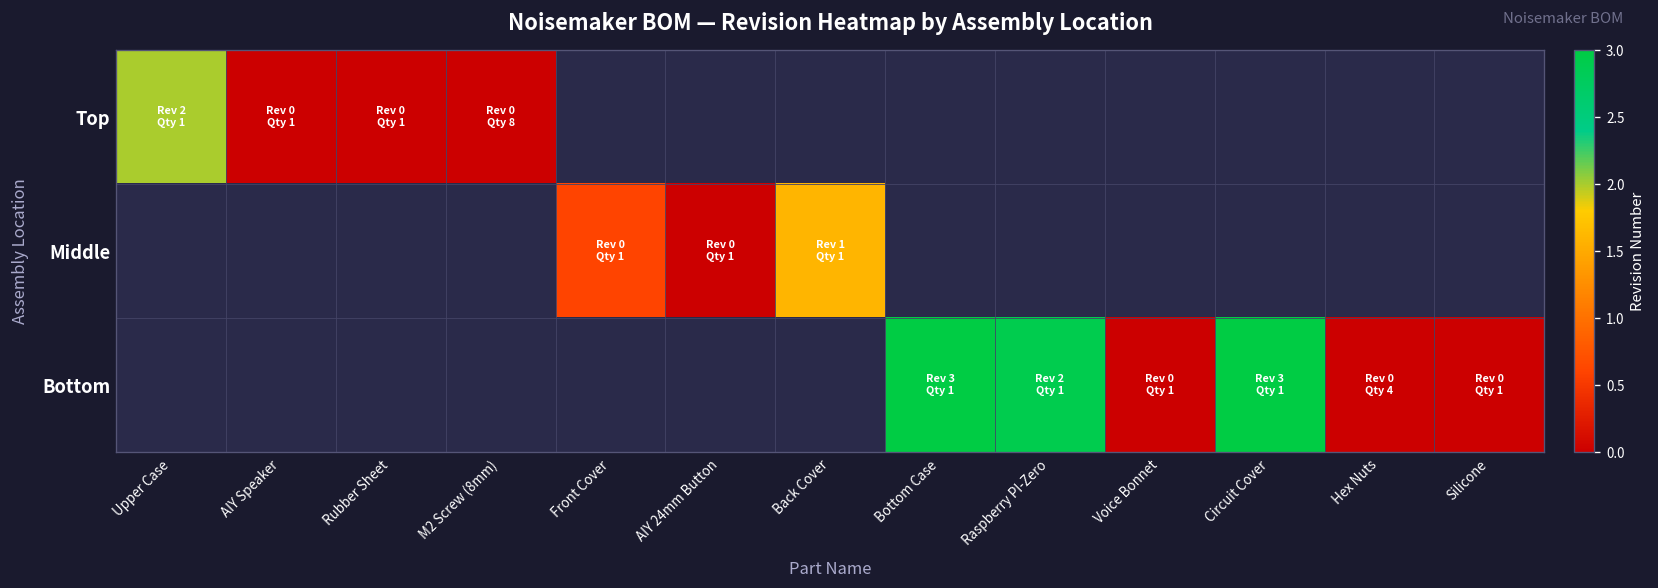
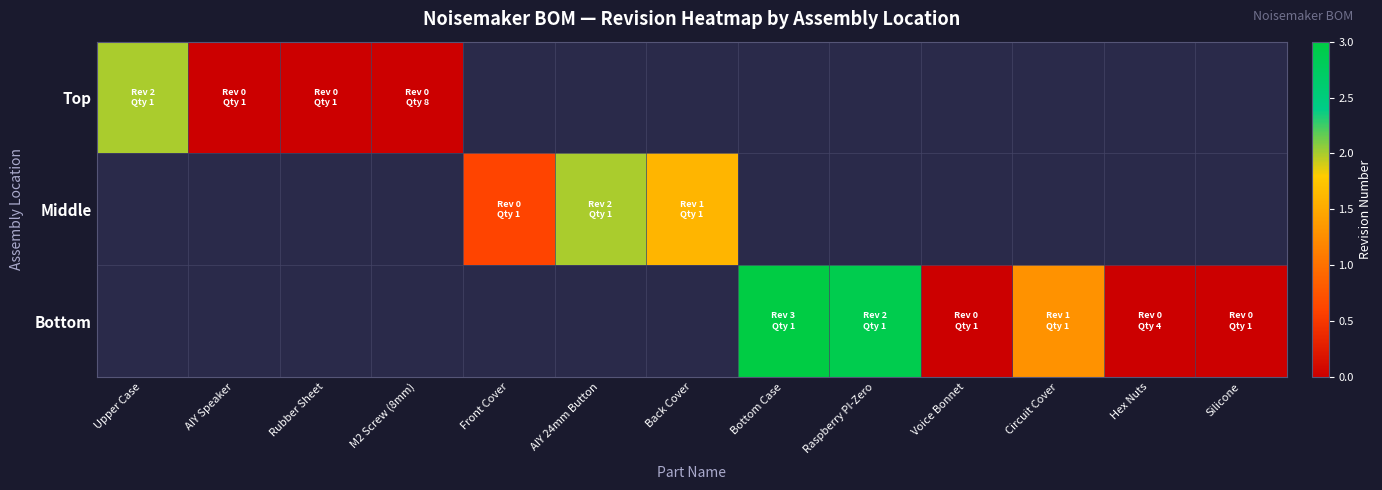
  {
    "Middle": {
-     "AIY 24mm Button": 0
+     "AIY 24mm Button": 2
    },
    "Bottom": {
-     "Circuit Cover": 3
+     "Circuit Cover": 1
    }
  }
